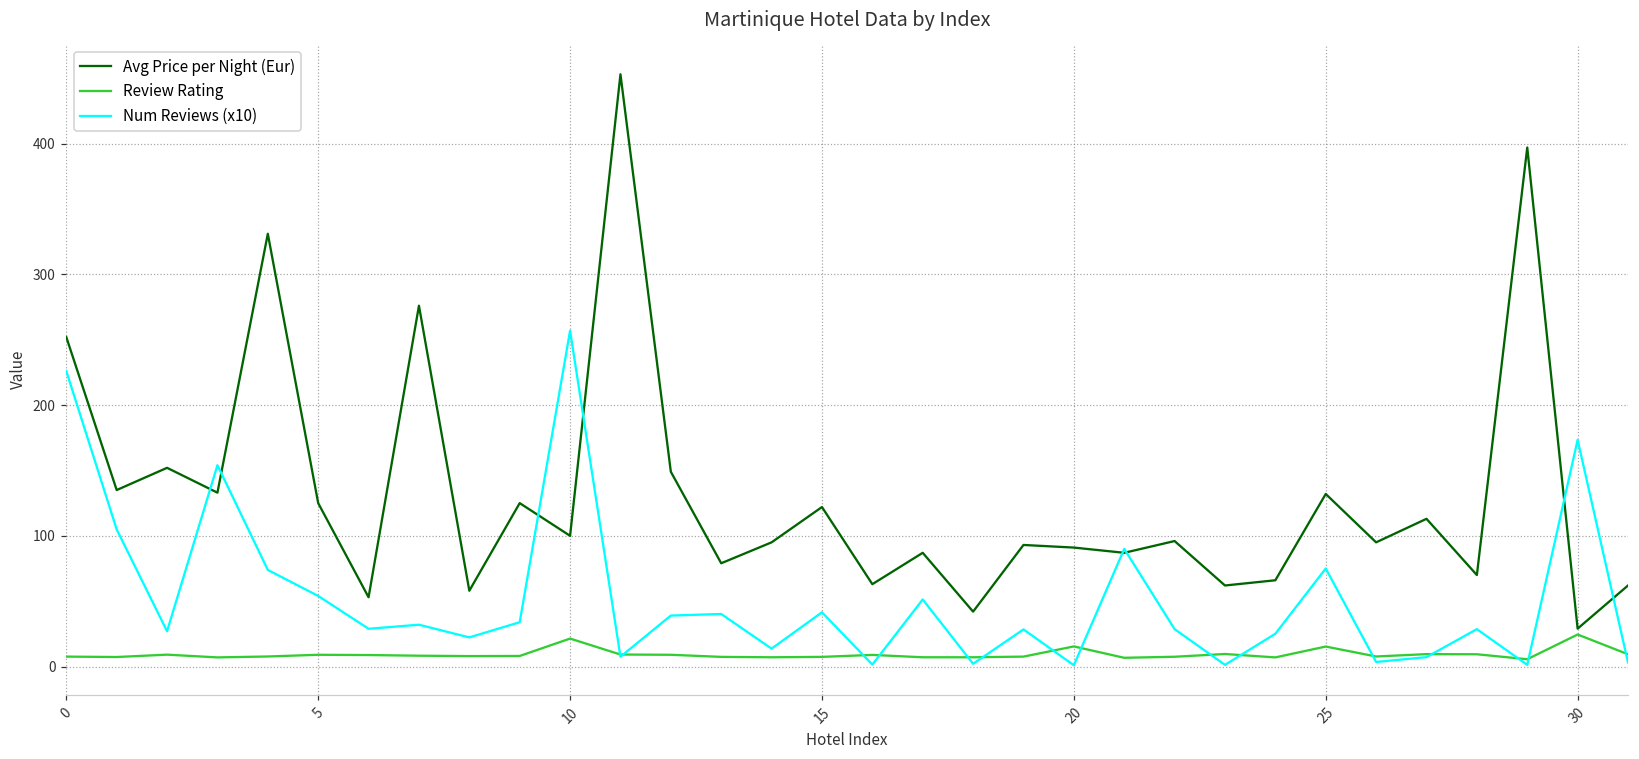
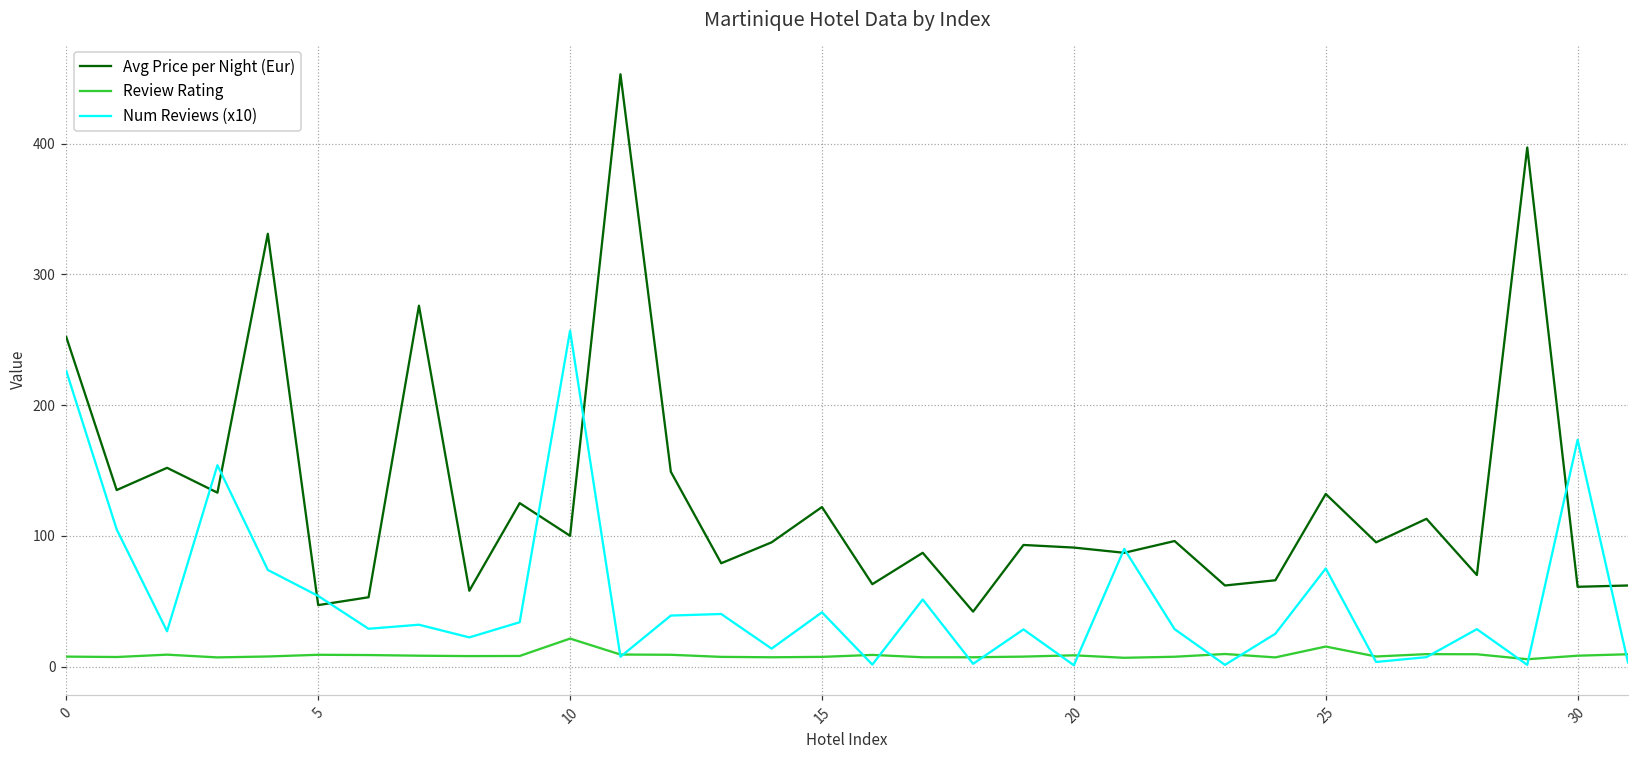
  {
    "Avg Price per Night (Eur)": {
      "0": 252,
-     "5": 125,
+     "5": 47,
      "10": 100,
      "15": 122,
      "20": 91,
      "25": 132,
-     "30": 29
+     "30": 61
    },
    "Review Rating": {
      "0": 8,
      "5": 9,
      "10": 21,
      "15": 7,
-     "20": 15,
+     "20": 9,
      "25": 15,
-     "30": 25
+     "30": 8
    },
    "Num Reviews (x10)": {
      "0": 226,
      "5": 54,
      "10": 257,
      "15": 42,
      "20": 1,
      "25": 75,
      "30": 173
    }
  }
